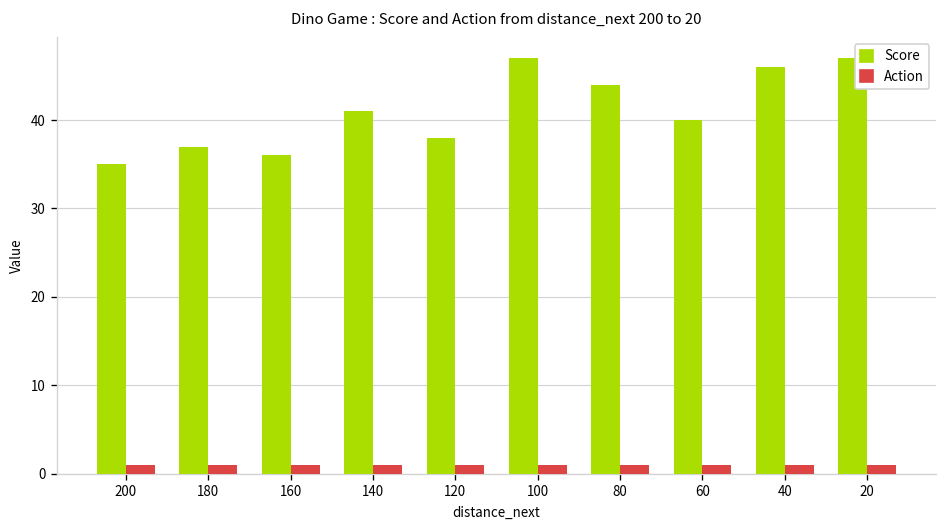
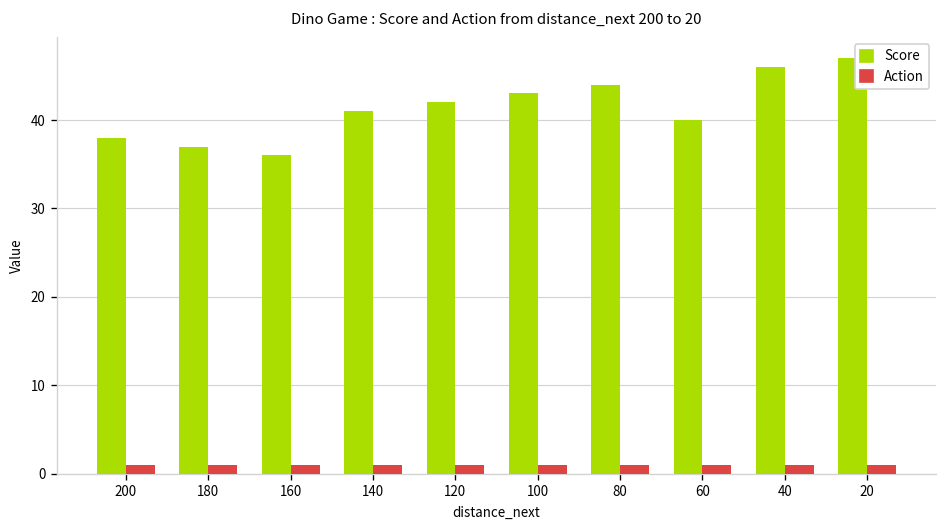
  {
    "Score": {
-     "200": 35,
+     "200": 38,
      "180": 37,
      "160": 36,
      "140": 41,
-     "120": 38,
-     "100": 47,
+     "120": 42,
+     "100": 43,
      "80": 44,
      "60": 40,
      "40": 46,
      "20": 47
    },
    "Action": {
      "200": 1,
      "180": 1,
      "160": 1,
      "140": 1,
      "120": 1,
      "100": 1,
      "80": 1,
      "60": 1,
      "40": 1,
      "20": 1
    }
  }
